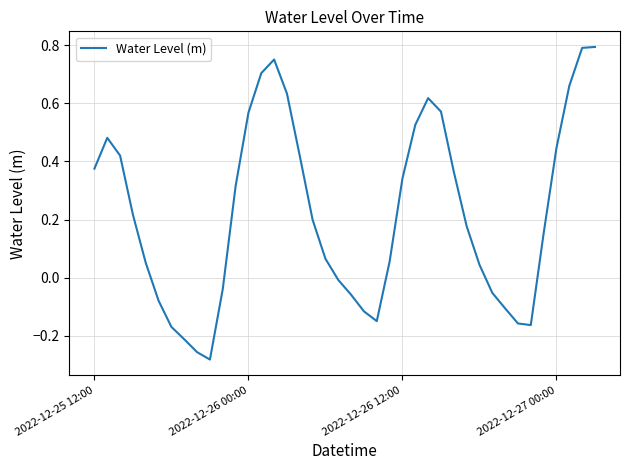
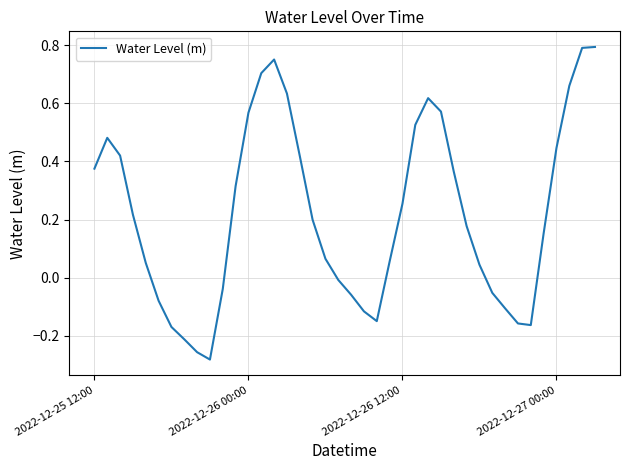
  {
    "2022-12-25 12:00": 0.38,
    "2022-12-26 00:00": 0.57,
-   "2022-12-26 12:00": 0.34,
+   "2022-12-26 12:00": 0.25,
    "2022-12-27 00:00": 0.45
  }
